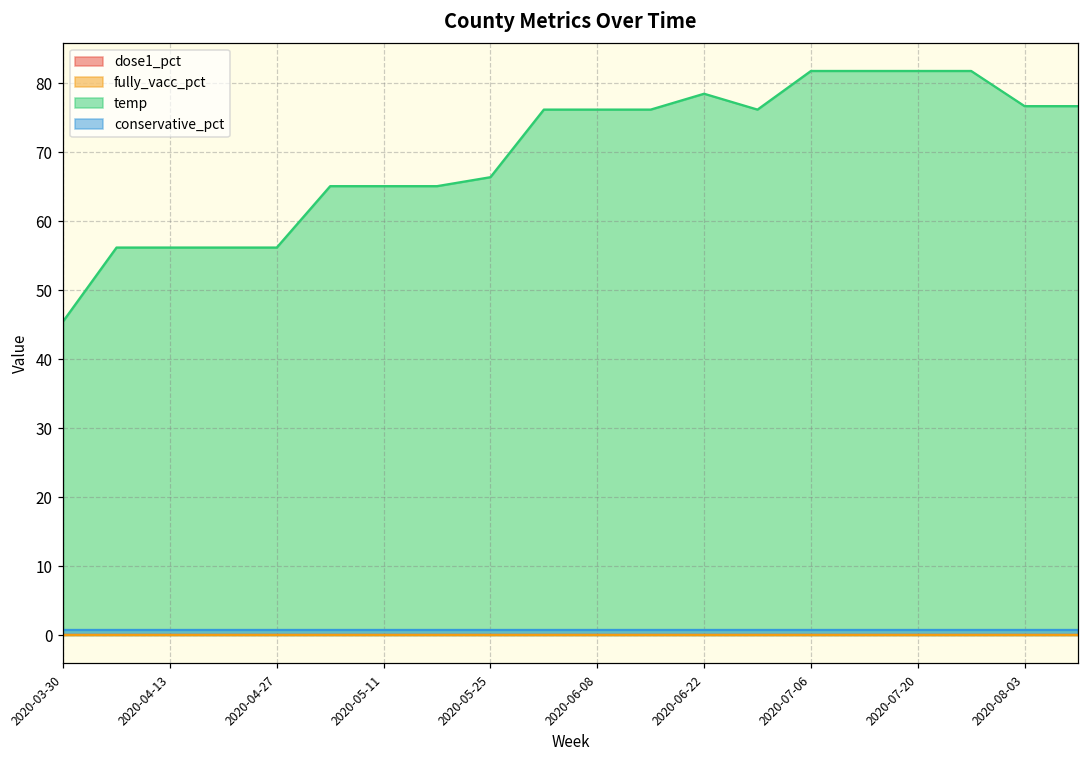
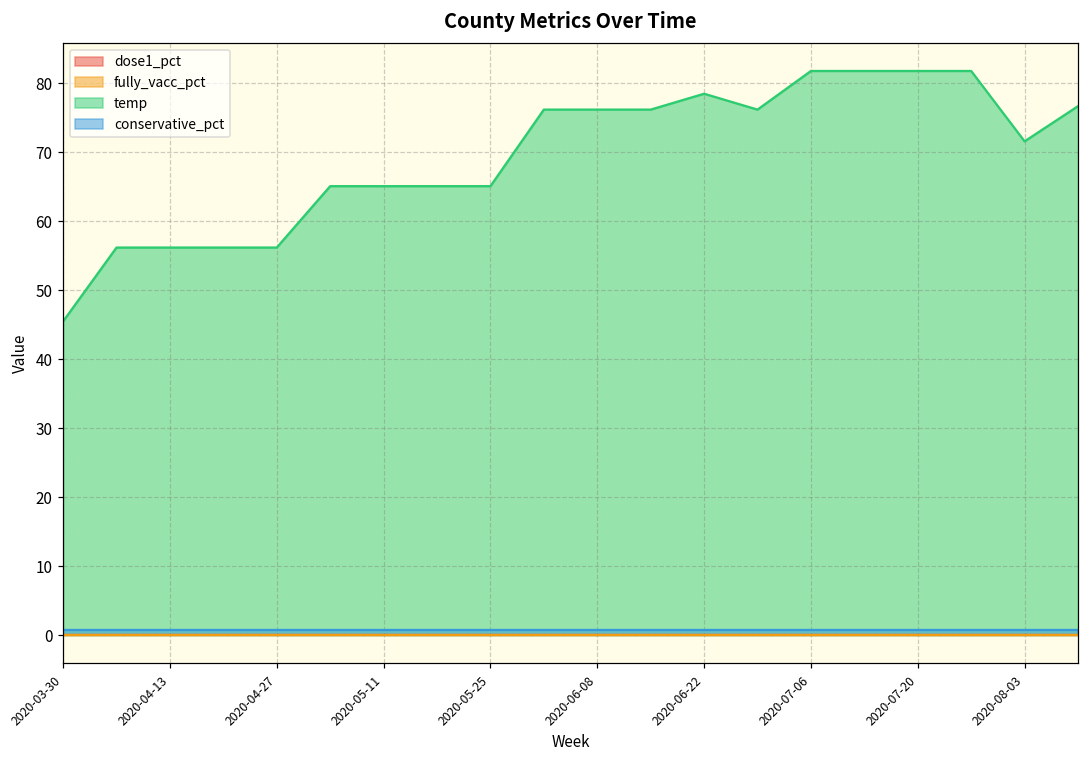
  {
    "fully_vacc_pct": {
      "2020-03-30": 0,
      "2020-04-13": 0,
      "2020-04-27": 0,
      "2020-05-11": 0,
      "2020-05-25": 0,
      "2020-06-08": 0,
      "2020-06-22": 0,
      "2020-07-06": 0,
      "2020-07-20": 0,
      "2020-08-03": 0
    },
    "temp": {
      "2020-03-30": 46,
      "2020-04-13": 56,
      "2020-04-27": 56,
      "2020-05-11": 65,
-     "2020-05-25": 66,
+     "2020-05-25": 65,
      "2020-06-08": 76,
      "2020-06-22": 79,
      "2020-07-06": 82,
      "2020-07-20": 82,
-     "2020-08-03": 77
+     "2020-08-03": 72
    },
    "conservative_pct": {
      "2020-03-30": 1,
      "2020-04-13": 1,
      "2020-04-27": 1,
      "2020-05-11": 1,
      "2020-05-25": 1,
      "2020-06-08": 1,
      "2020-06-22": 1,
      "2020-07-06": 1,
      "2020-07-20": 1,
      "2020-08-03": 1
    }
  }
